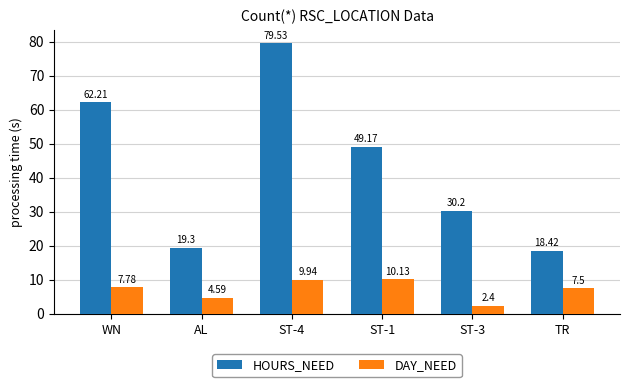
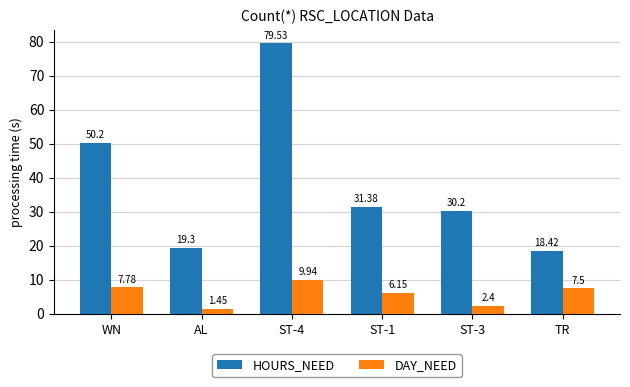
  {
    "HOURS_NEED": {
-     "WN": 62.21,
+     "WN": 50.2,
      "AL": 19.3,
      "ST-4": 79.53,
-     "ST-1": 49.17,
+     "ST-1": 31.38,
      "ST-3": 30.2,
      "TR": 18.42
    },
    "DAY_NEED": {
      "WN": 7.78,
-     "AL": 4.59,
+     "AL": 1.45,
      "ST-4": 9.94,
-     "ST-1": 10.13,
+     "ST-1": 6.15,
      "ST-3": 2.4,
      "TR": 7.5
    }
  }
